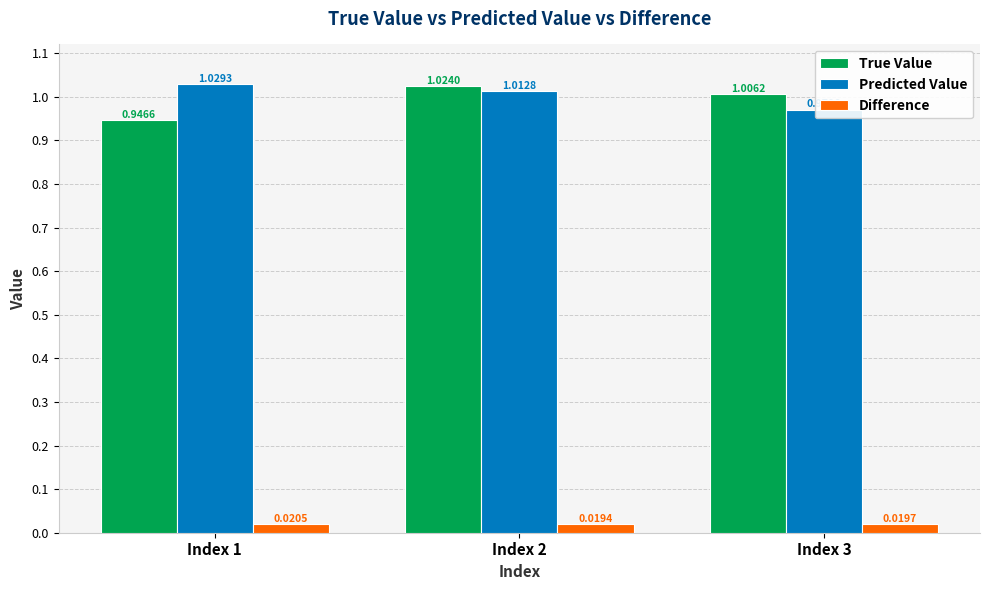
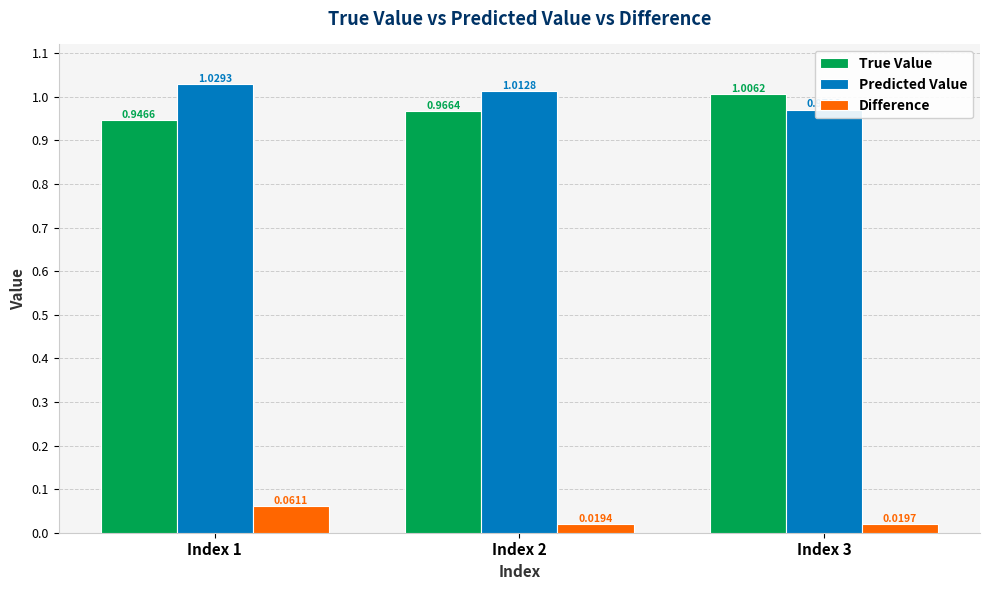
  {
    "True Value": {
      "Index 1": 0.9466,
-     "Index 2": 1.0240,
+     "Index 2": 0.9664,
      "Index 3": 1.0062
    },
    "Predicted Value": {
      "Index 1": 1.0293,
      "Index 2": 1.0128
    },
    "Difference": {
-     "Index 1": 0.0205,
+     "Index 1": 0.0611,
      "Index 2": 0.0194,
      "Index 3": 0.0197
    }
  }
